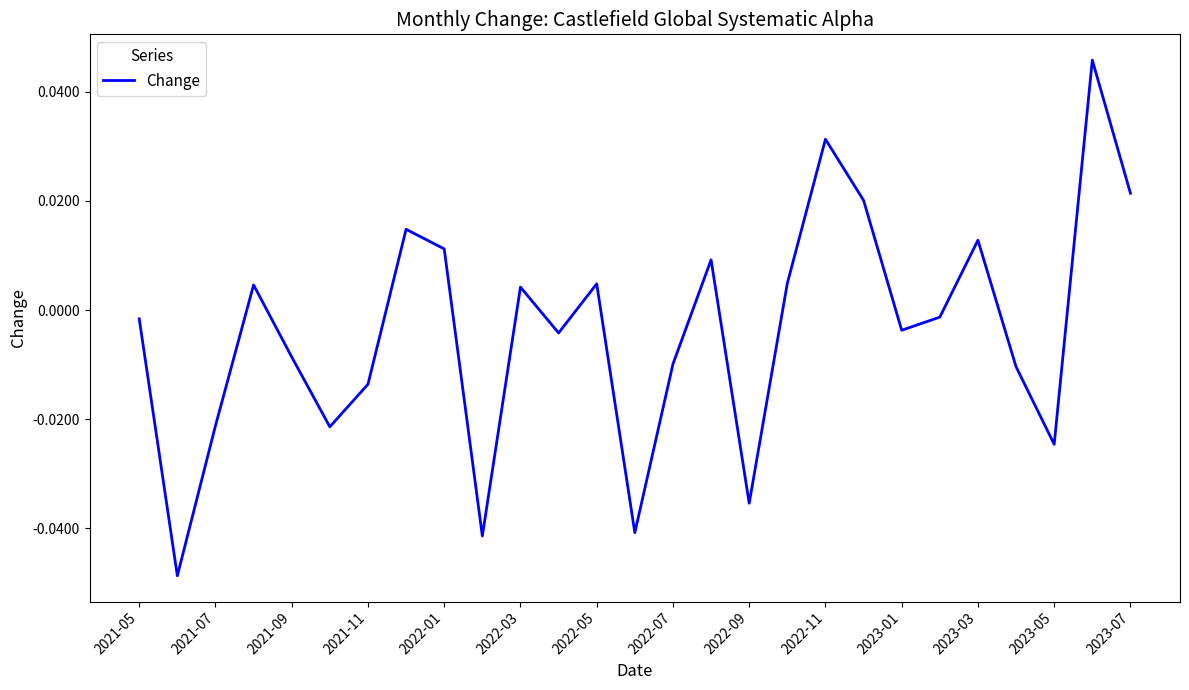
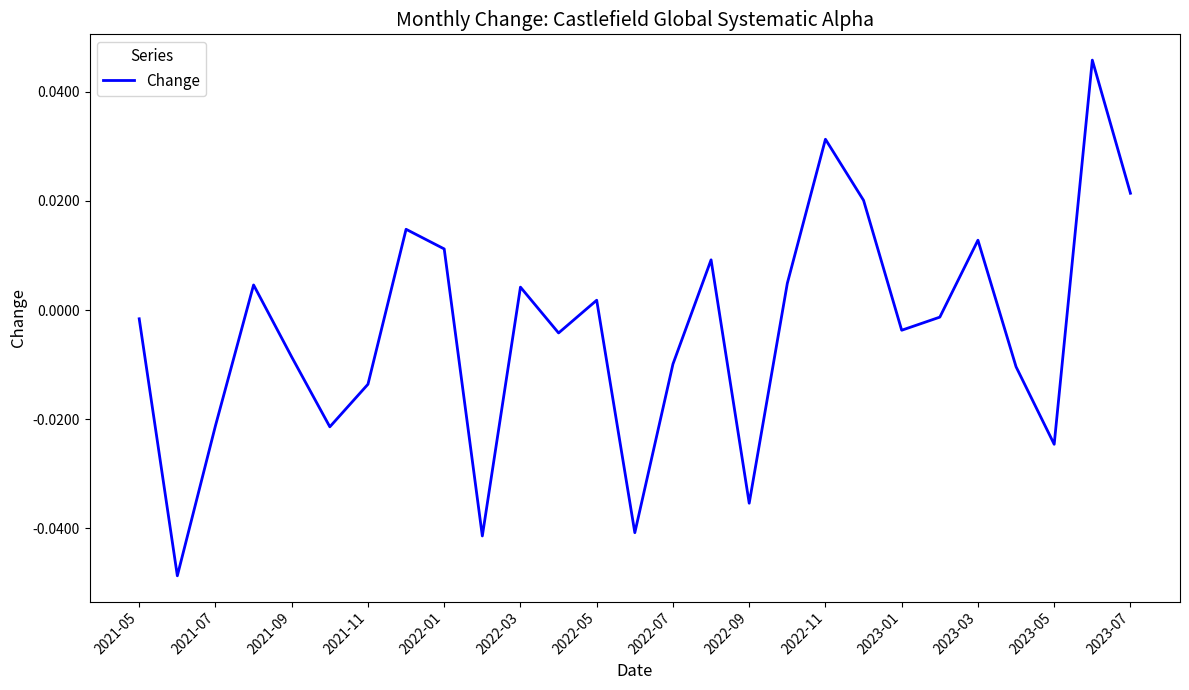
  {
    "2021-05": -0.002,
    "2021-07": -0.021,
    "2021-09": -0.009,
    "2021-11": -0.014,
    "2022-01": 0.011,
    "2022-03": 0.004,
-   "2022-05": 0.005,
+   "2022-05": 0.002,
    "2022-07": -0.010,
    "2022-09": -0.035,
    "2022-11": 0.031,
    "2023-01": -0.004,
    "2023-03": 0.013,
    "2023-05": -0.025,
    "2023-07": 0.021
  }
